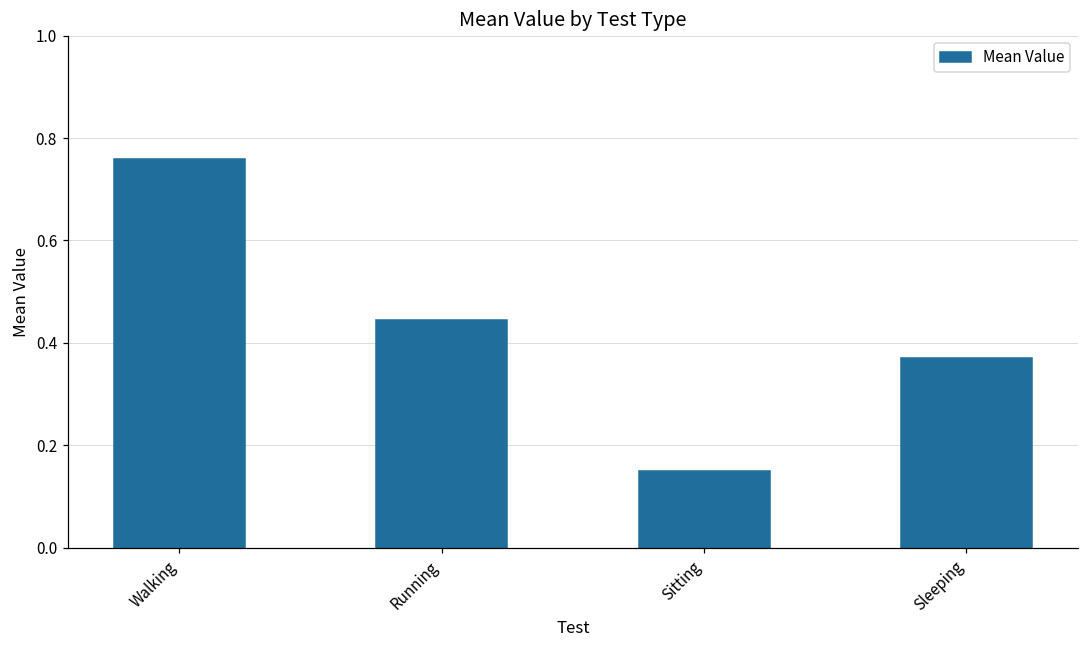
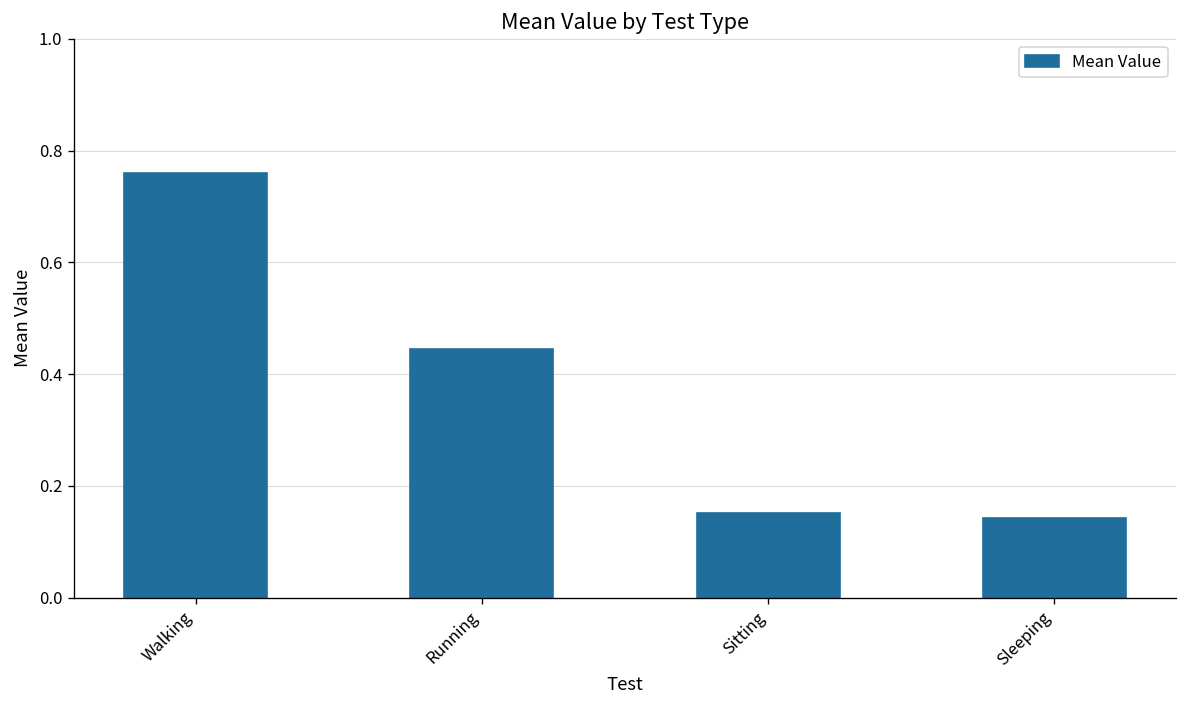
  {
    "Walking": 0.76,
    "Running": 0.45,
    "Sitting": 0.15,
-   "Sleeping": 0.37
+   "Sleeping": 0.14
  }
